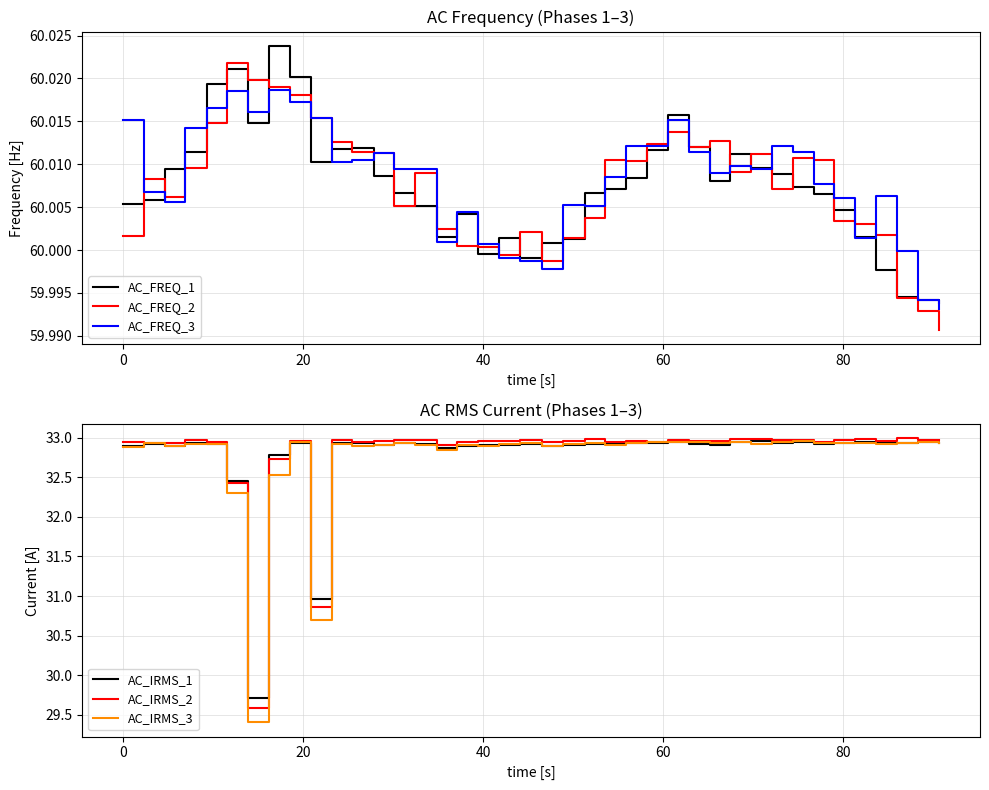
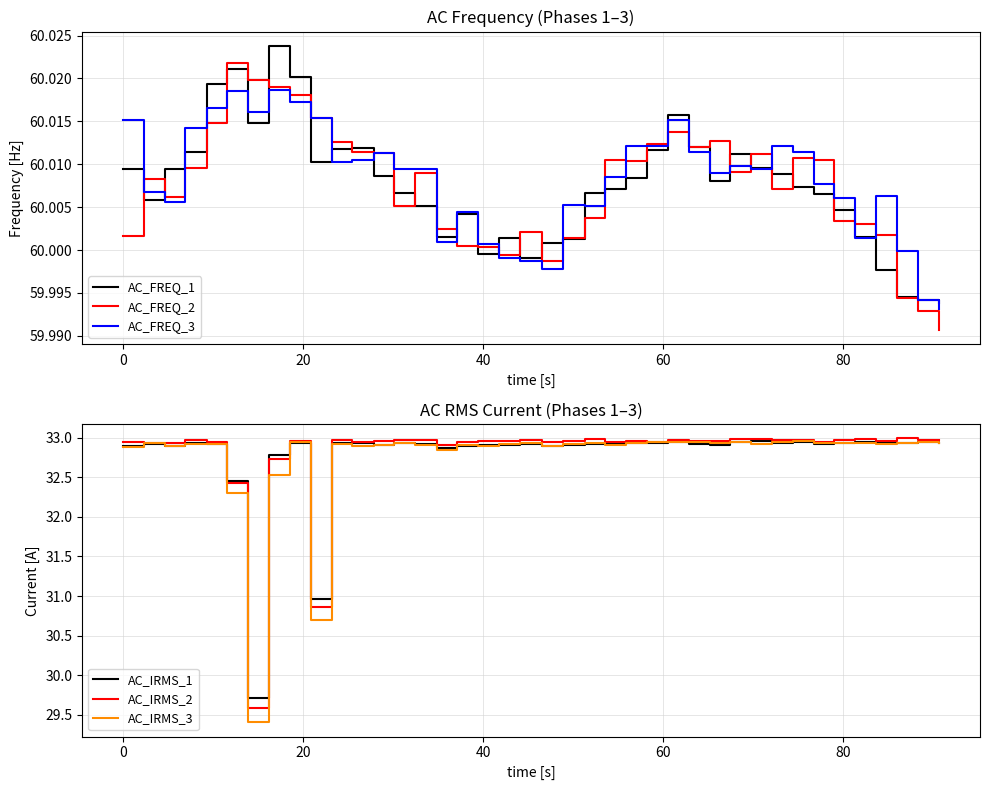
  {
    "AC Frequency (Phases 1–3)": {
      "AC_FREQ_1": {
-       "0": 60.005
+       "0": 60.009
      },
      "AC_FREQ_2": {
        "0": 60.002
      },
      "AC_FREQ_3": {
        "0": 60.015
      }
    },
    "AC RMS Current (Phases 1–3)": {
      "AC_IRMS_2": {
        "0": 32.9
      }
    }
  }
